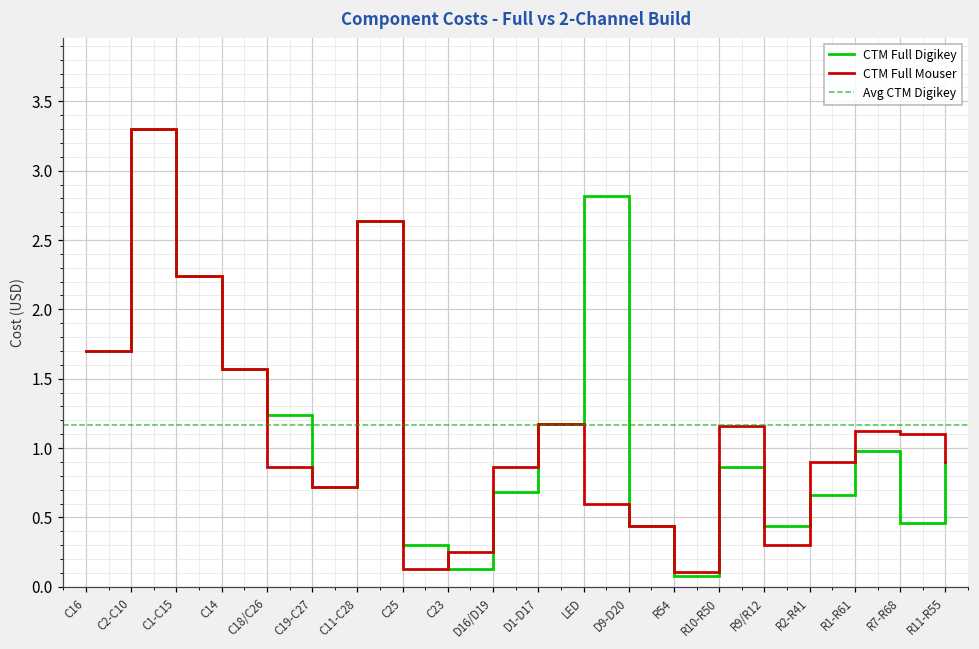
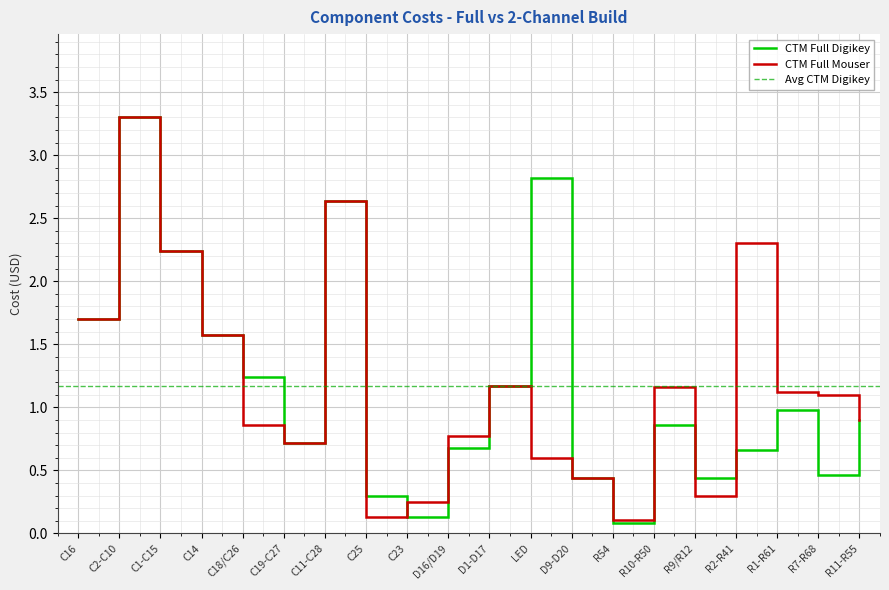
  {
    "CTM Full Digikey": {
      "C18/C26": 1.24,
      "C25": 0.30,
      "C23": 0.13,
      "D16/D19": 0.68,
      "LED": 2.82,
      "R54": 0.08,
      "R10-R50": 0.86,
      "R9/R12": 0.44,
      "R2-R41": 0.66,
      "R1-R61": 0.98,
      "R7-R68": 0.46
    },
    "CTM Full Mouser": {
      "C18/C26": 0.86,
      "C25": 0.13,
      "C23": 0.25,
-     "D16/D19": 0.86,
+     "D16/D19": 0.77,
      "LED": 0.60,
      "R54": 0.11,
      "R10-R50": 1.16,
      "R9/R12": 0.30,
-     "R2-R41": 0.9,
+     "R2-R41": 2.3,
      "R1-R61": 1.12,
      "R7-R68": 1.10
    }
  }
